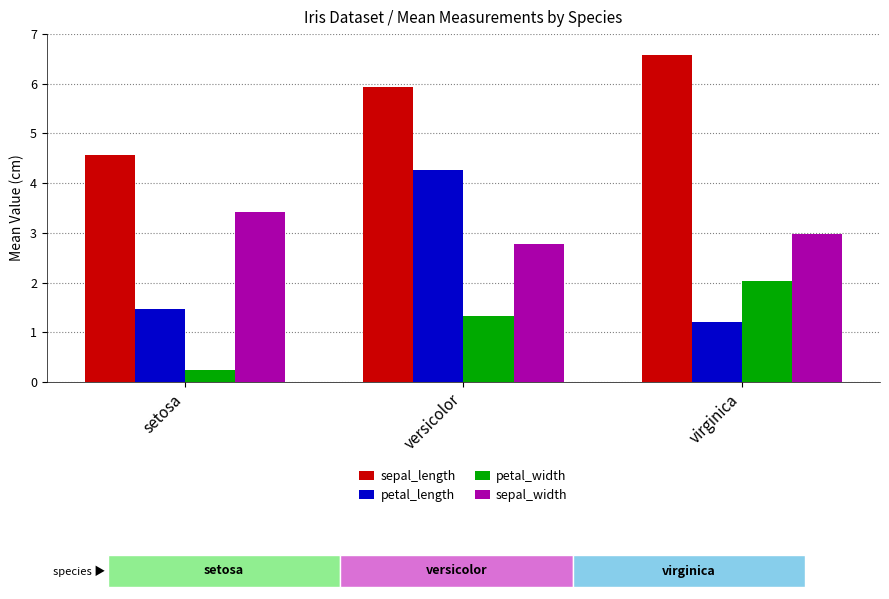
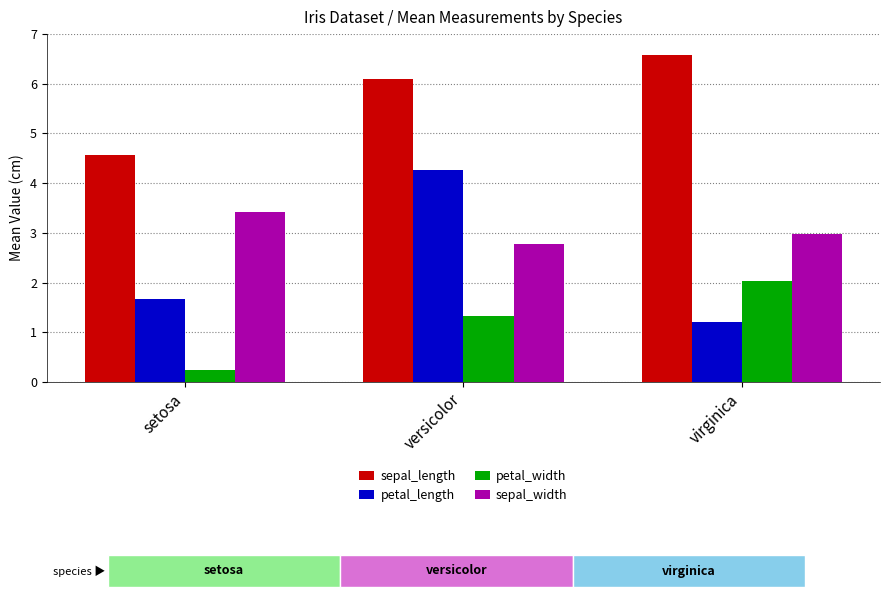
  {
    "Iris Dataset / Mean Measurements by Species": {
      "sepal_length": {
        "setosa": 4.6,
-       "versicolor": 5.9,
+       "versicolor": 6.1,
        "virginica": 6.6
      },
      "petal_length": {
-       "setosa": 1.5,
+       "setosa": 1.7,
        "versicolor": 4.3,
        "virginica": 1.2
      },
      "petal_width": {
        "setosa": 0.2,
        "versicolor": 1.3,
        "virginica": 2.0
      },
      "sepal_width": {
        "setosa": 3.4,
        "versicolor": 2.8,
        "virginica": 3.0
      }
    }
  }
